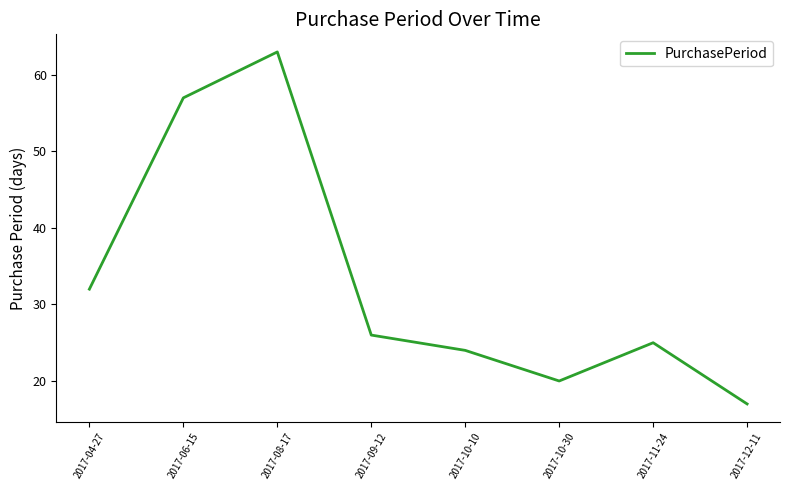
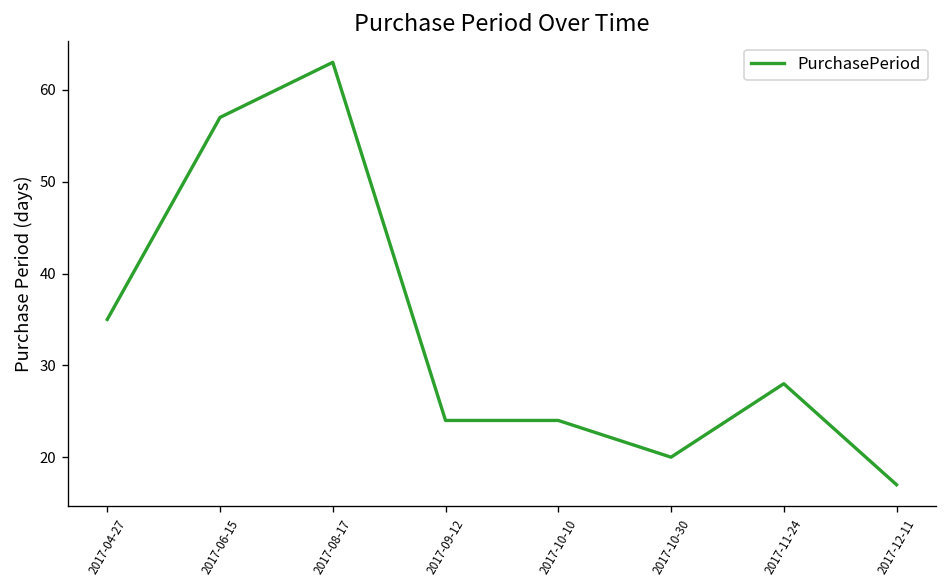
  {
-   "2017-04-27": 32,
+   "2017-04-27": 35,
    "2017-06-15": 57,
    "2017-08-17": 63,
-   "2017-09-12": 26,
+   "2017-09-12": 24,
    "2017-10-10": 24,
    "2017-10-30": 20,
-   "2017-11-24": 25,
+   "2017-11-24": 28,
    "2017-12-11": 17
  }
